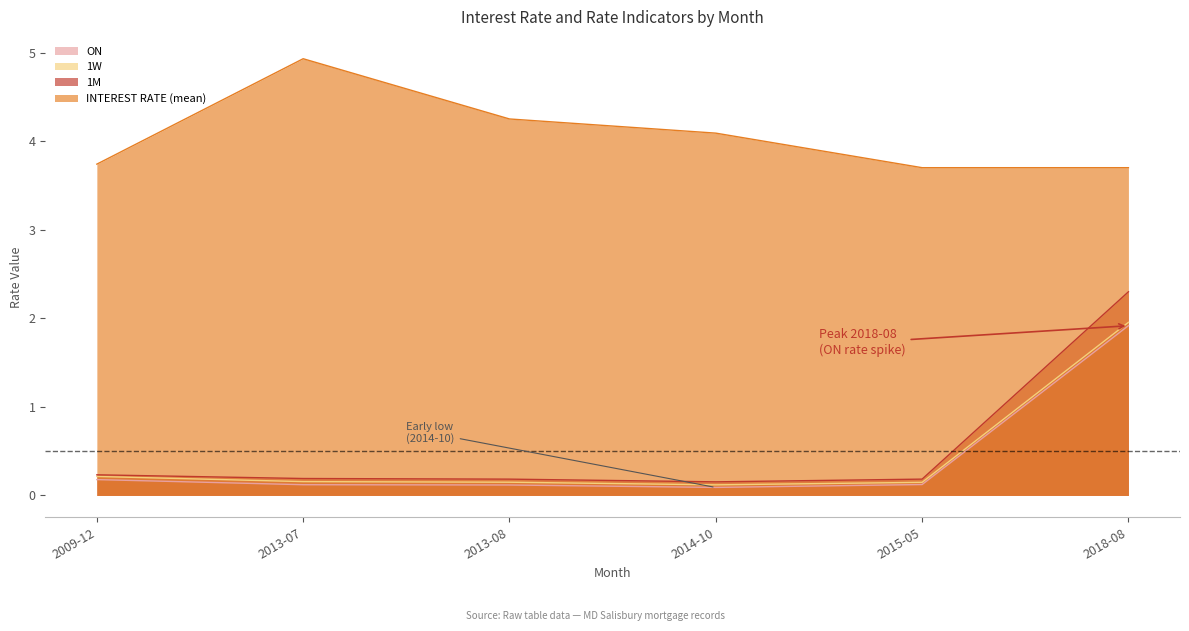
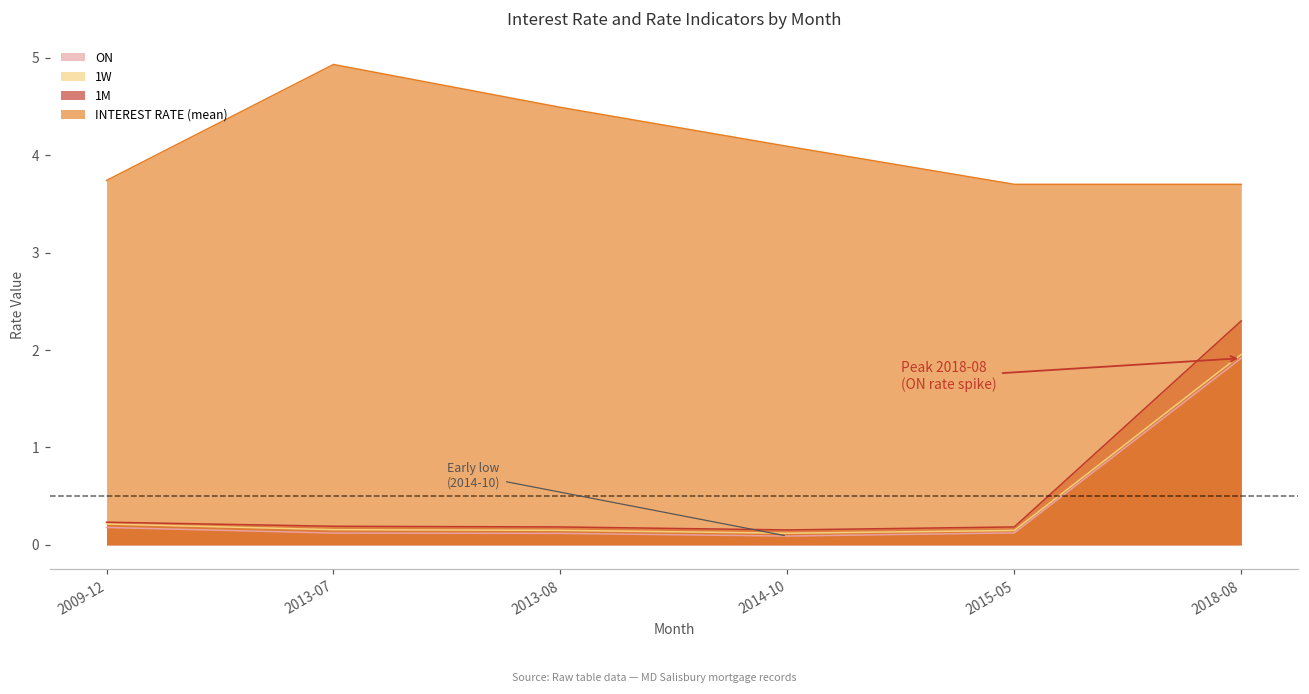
  {
    "ON": {
      "2009-12": 0.2,
      "2013-07": 0.1
    },
    "1W": {
      "2013-07": 0.2
    },
    "1M": {
      "2013-07": 0.2,
      "2014-10": 0.2,
      "2015-05": 0.2,
      "2018-08": 2.3
    },
    "INTEREST RATE (mean)": {
      "2009-12": 3.7,
      "2013-07": 4.9,
-     "2013-08": 4.3,
+     "2013-08": 4.5,
      "2014-10": 4.1,
      "2015-05": 3.7,
      "2018-08": 3.7
    }
  }
